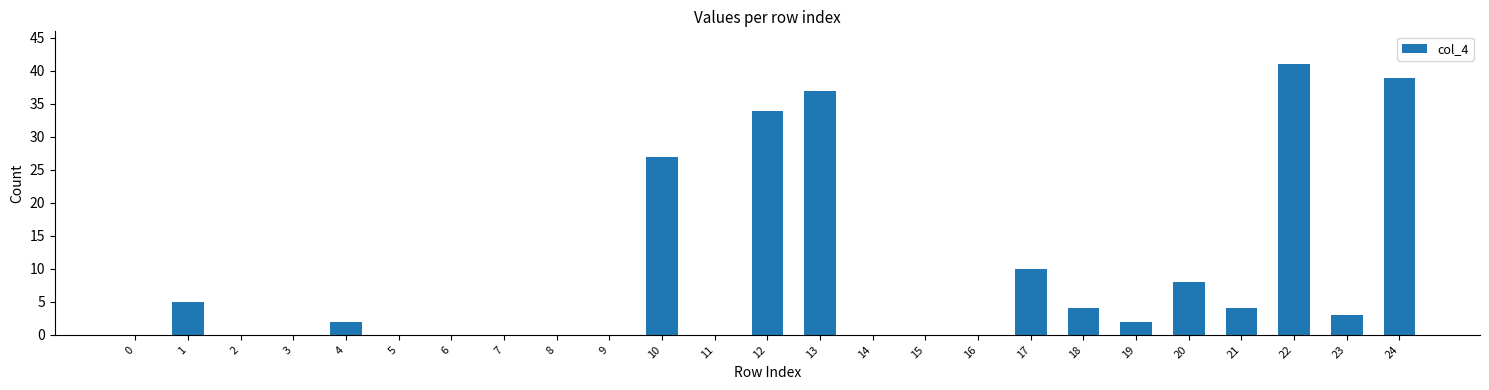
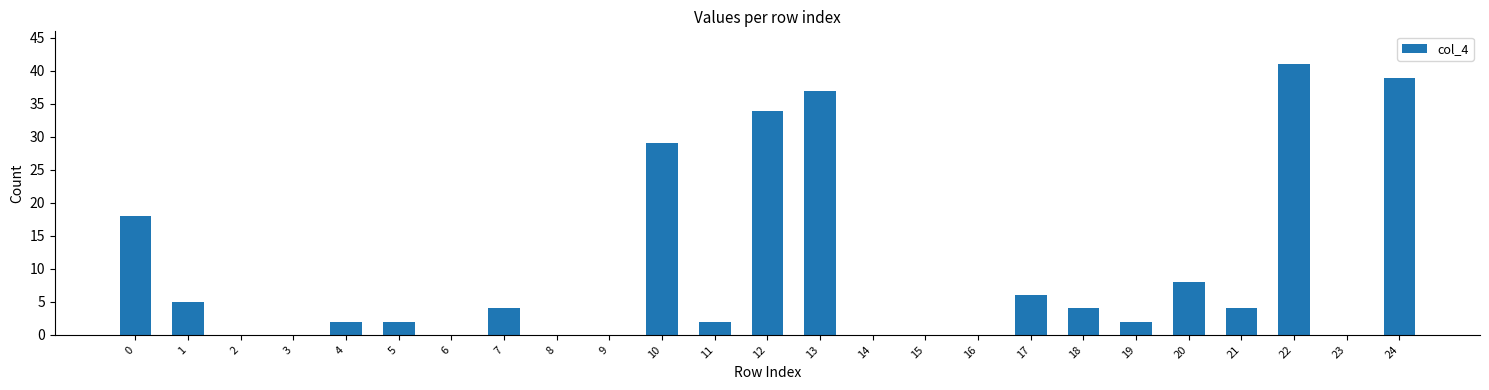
  {
-   "0": 0,
+   "0": 18,
    "1": 5,
    "2": 0,
    "3": 0,
    "4": 2,
-   "5": 0,
+   "5": 2,
    "6": 0,
-   "7": 0,
+   "7": 4,
    "8": 0,
    "9": 0,
-   "10": 27,
-   "11": 0,
+   "10": 29,
+   "11": 2,
    "12": 34,
    "13": 37,
    "14": 0,
    "15": 0,
    "16": 0,
-   "17": 10,
+   "17": 6,
    "18": 4,
    "19": 2,
    "20": 8,
    "21": 4,
    "22": 41,
-   "23": 3,
+   "23": 0,
    "24": 39
  }
